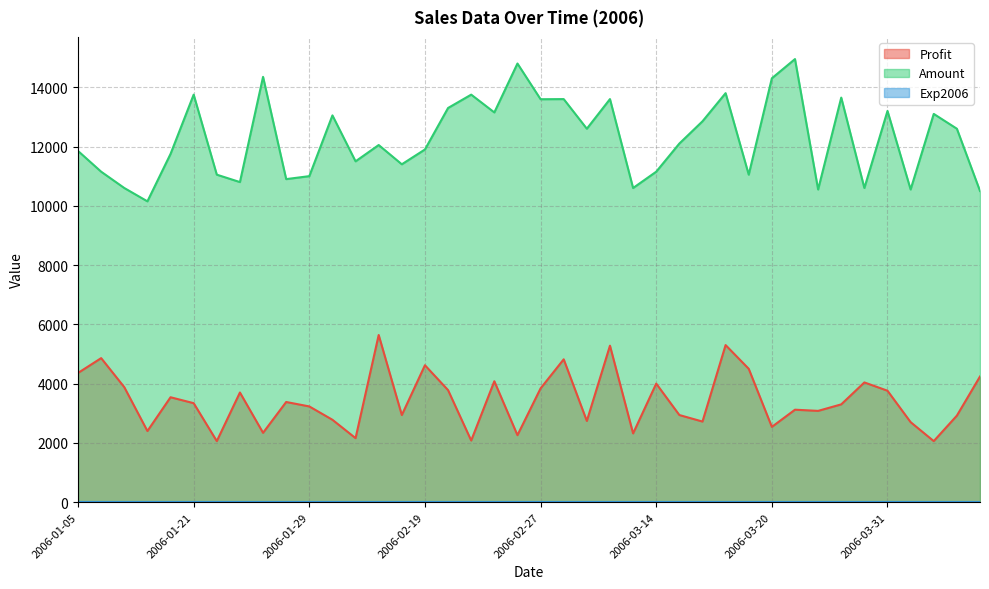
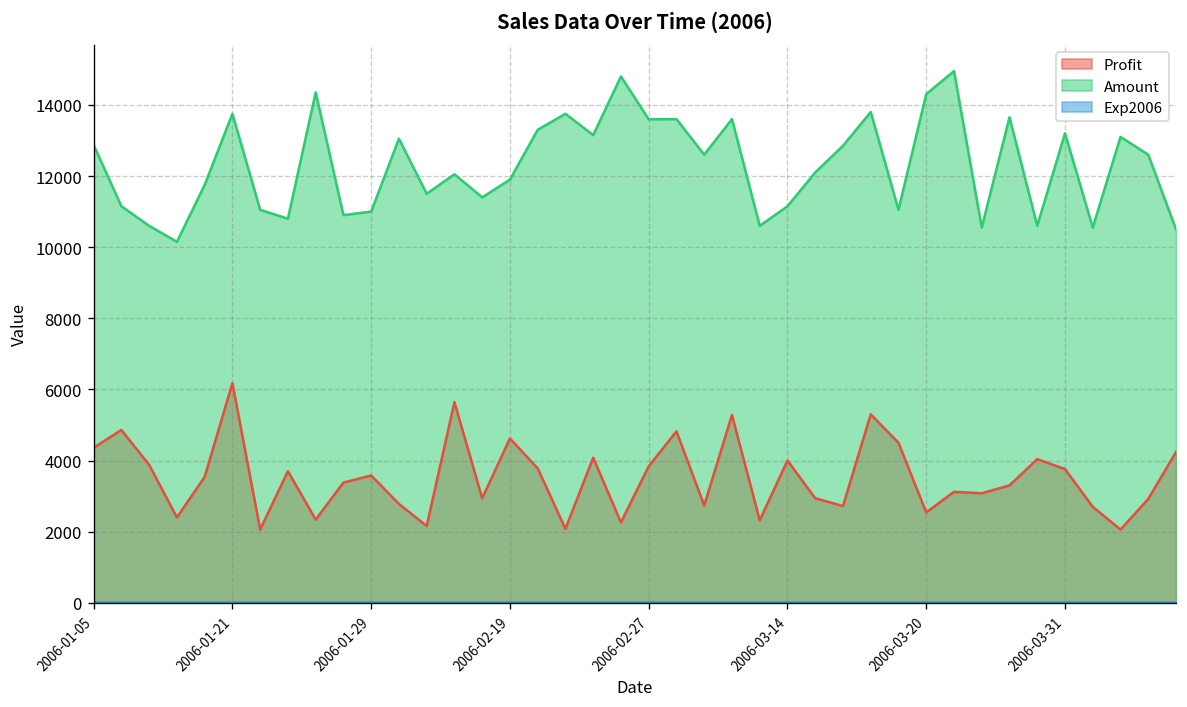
  {
    "Profit": {
      "2006-01-05": 4400,
-     "2006-01-21": 3300,
-     "2006-01-29": 3200,
+     "2006-01-21": 6200,
+     "2006-01-29": 3600,
      "2006-02-27": 3800,
      "2006-03-20": 2500
    },
    "Amount": {
-     "2006-01-05": 11900,
+     "2006-01-05": 12900,
      "2006-01-21": 13800,
      "2006-01-29": 11000,
      "2006-02-27": 13600,
      "2006-03-20": 14300
    },
    "Exp2006": {
      "2006-01-05": 0,
      "2006-01-21": 0,
      "2006-01-29": 0,
      "2006-02-27": 0,
      "2006-03-20": 0
    }
  }
